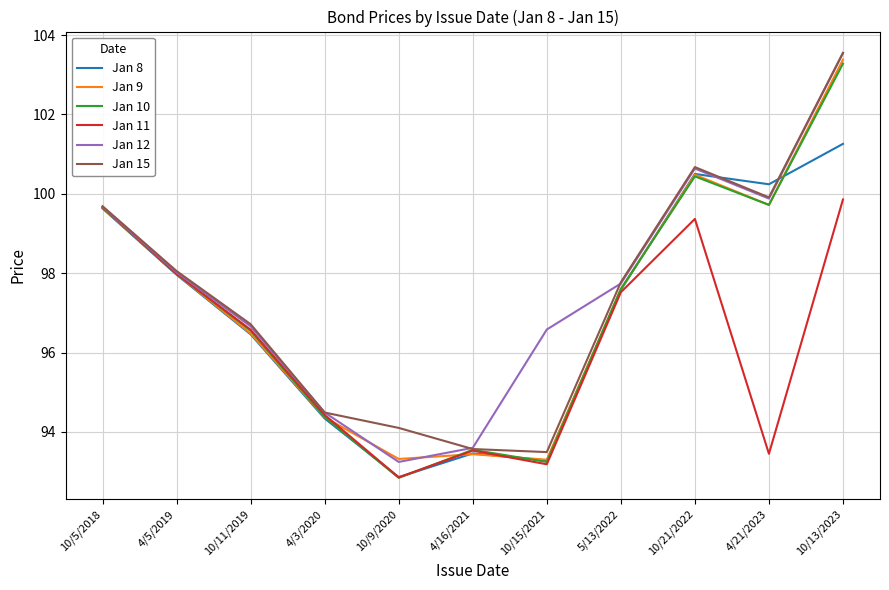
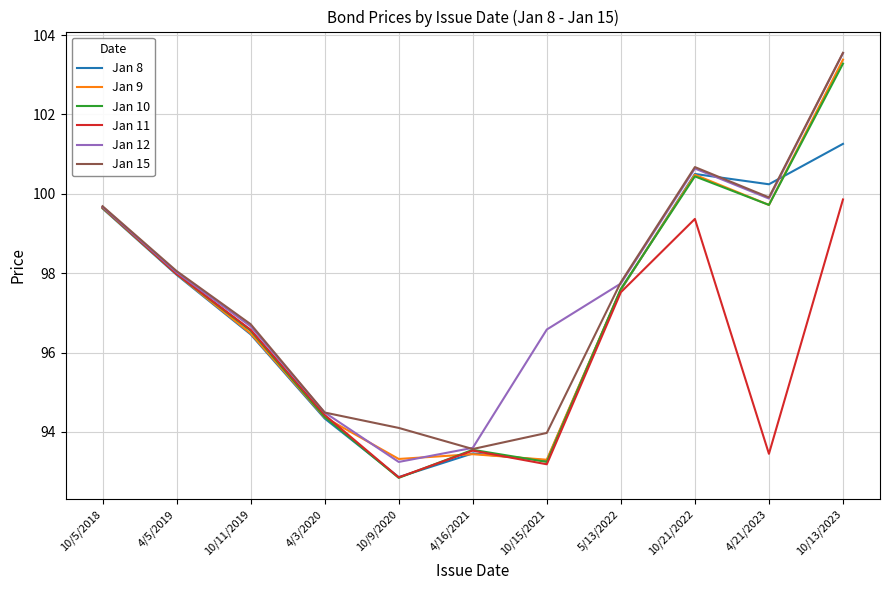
  {
    "Jan 8": {
      "4/21/2023": 100.2,
      "10/13/2023": 101.3
    },
    "Jan 9": {
      "10/9/2020": 93.3,
      "10/13/2023": 103.4
    },
    "Jan 10": {
      "10/13/2023": 103.3
    },
    "Jan 11": {
      "10/21/2022": 99.4,
      "4/21/2023": 93.5,
      "10/13/2023": 99.9
    },
    "Jan 12": {
      "10/9/2020": 93.2,
      "10/15/2021": 96.6
    },
    "Jan 15": {
      "10/9/2020": 94.1,
-     "10/15/2021": 93.5
+     "10/15/2021": 94.0
    }
  }
